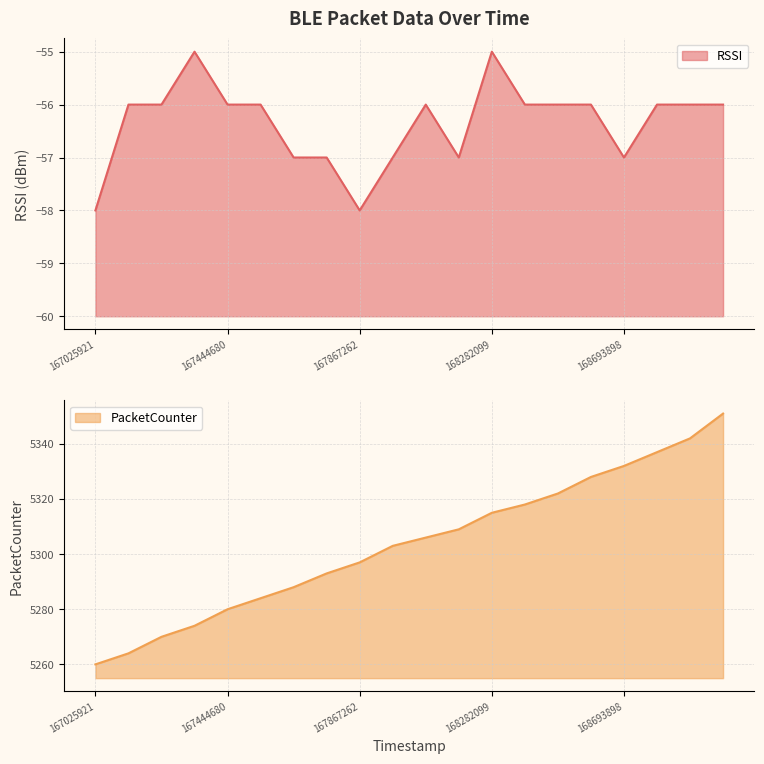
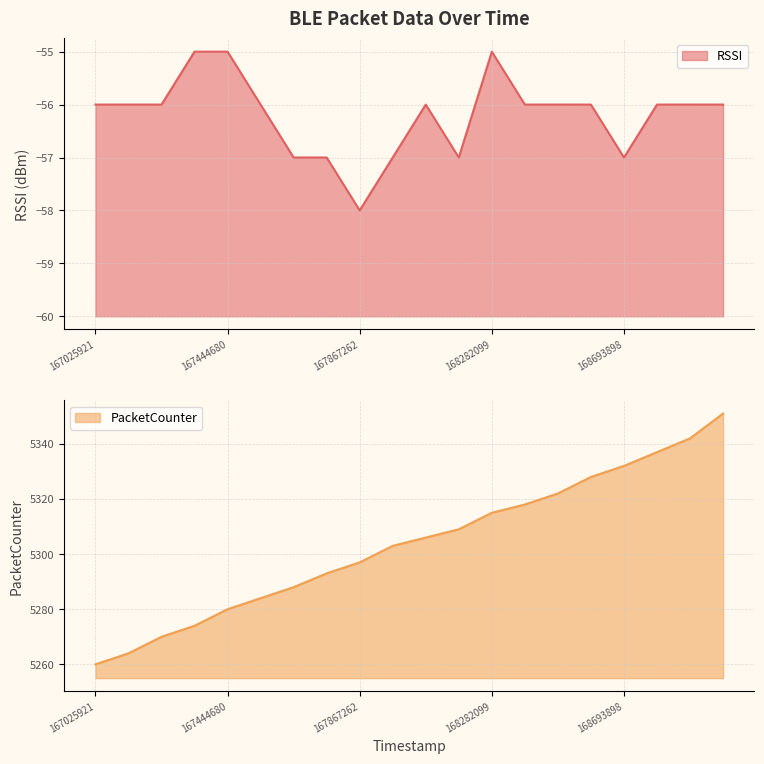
  {
    "BLE Packet Data Over Time": {
-     "167025921": -58,
-     "167444680": -56,
+     "167025921": -56,
+     "167444680": -55,
      "167867262": -58,
      "168282099": -55,
      "168693898": -57
    }
  }
